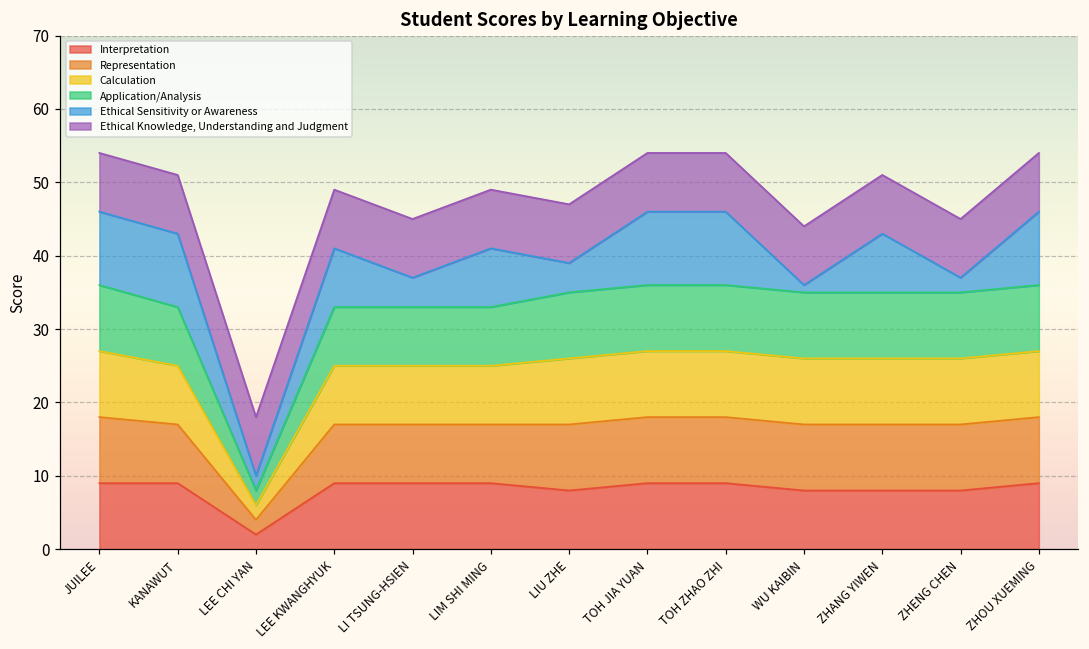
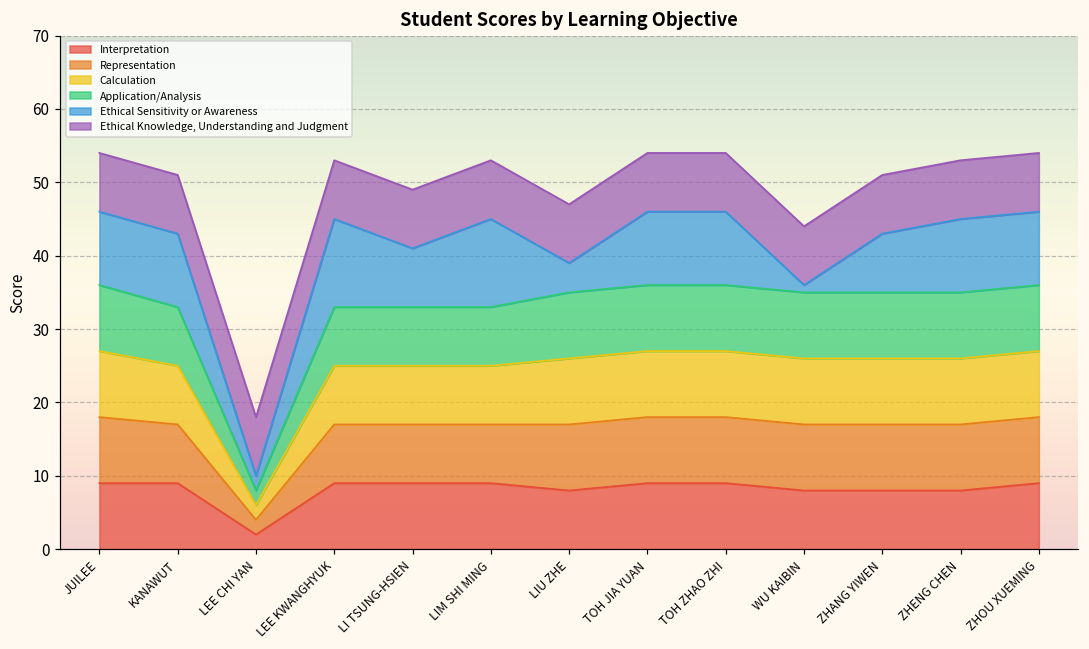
  {
    "Calculation": {
      "JUILEE": 9,
      "KANAWUT": 8,
      "LEE CHI YAN": 2,
      "LEE KWANGHYUK": 8,
      "LI TSUNG-HSIEN": 8,
      "LIM SHI MING": 8,
      "LIU ZHE": 9,
      "TOH JIA YUAN": 9,
      "TOH ZHAO ZHI": 9,
      "WU KAIBIN": 9,
      "ZHANG YIWEN": 9,
      "ZHENG CHEN": 9,
      "ZHOU XUEMING": 9
    },
    "Application/Analysis": {
      "JUILEE": 9,
      "KANAWUT": 8,
      "LEE CHI YAN": 2,
      "LEE KWANGHYUK": 8,
      "LI TSUNG-HSIEN": 8,
      "LIM SHI MING": 8,
      "LIU ZHE": 9,
      "TOH JIA YUAN": 9,
      "TOH ZHAO ZHI": 9,
      "WU KAIBIN": 9,
      "ZHANG YIWEN": 9,
      "ZHENG CHEN": 9,
      "ZHOU XUEMING": 9
    },
    "Ethical Sensitivity or Awareness": {
      "JUILEE": 10,
      "KANAWUT": 10,
      "LEE CHI YAN": 2,
-     "LEE KWANGHYUK": 8,
-     "LI TSUNG-HSIEN": 4,
-     "LIM SHI MING": 8,
+     "LEE KWANGHYUK": 12,
+     "LI TSUNG-HSIEN": 8,
+     "LIM SHI MING": 12,
      "LIU ZHE": 4,
      "TOH JIA YUAN": 10,
      "TOH ZHAO ZHI": 10,
      "WU KAIBIN": 1,
      "ZHANG YIWEN": 8,
-     "ZHENG CHEN": 2,
+     "ZHENG CHEN": 10,
      "ZHOU XUEMING": 10
    },
    "Ethical Knowledge, Understanding and Judgment": {
      "JUILEE": 8,
      "KANAWUT": 8,
      "LEE CHI YAN": 8,
      "LEE KWANGHYUK": 8,
      "LI TSUNG-HSIEN": 8,
      "LIM SHI MING": 8,
      "LIU ZHE": 8,
      "TOH JIA YUAN": 8,
      "TOH ZHAO ZHI": 8,
      "WU KAIBIN": 8,
      "ZHANG YIWEN": 8,
      "ZHENG CHEN": 8,
      "ZHOU XUEMING": 8
    }
  }
